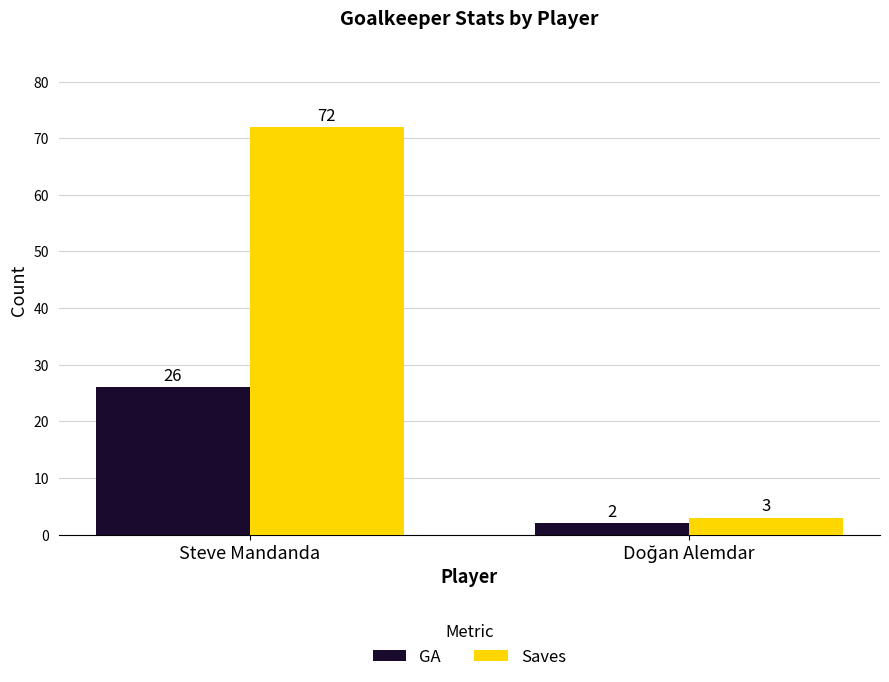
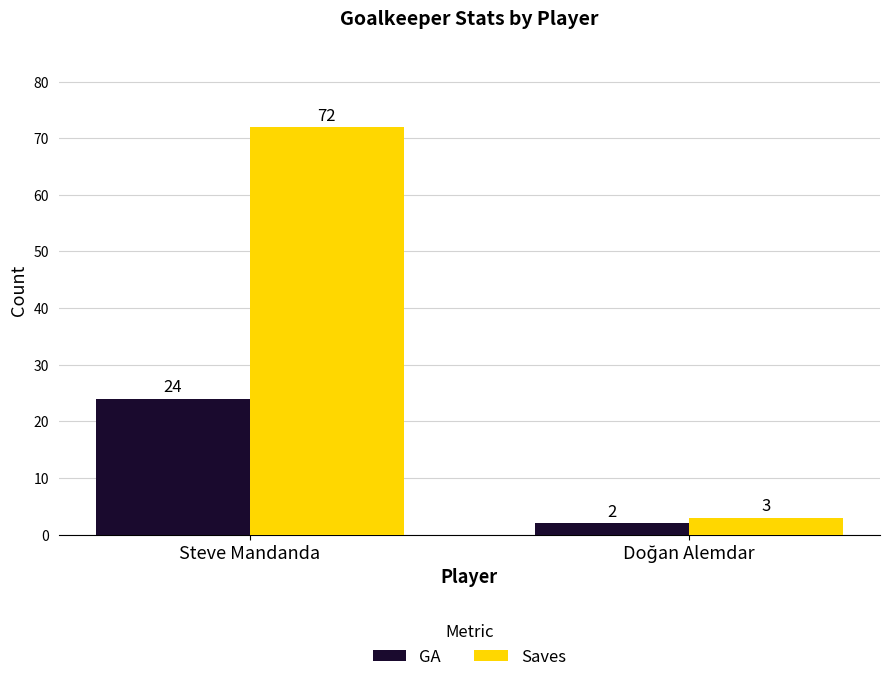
  {
    "GA": {
-     "Steve Mandanda": 26,
+     "Steve Mandanda": 24,
      "Doğan Alemdar": 2
    },
    "Saves": {
      "Steve Mandanda": 72,
      "Doğan Alemdar": 3
    }
  }
